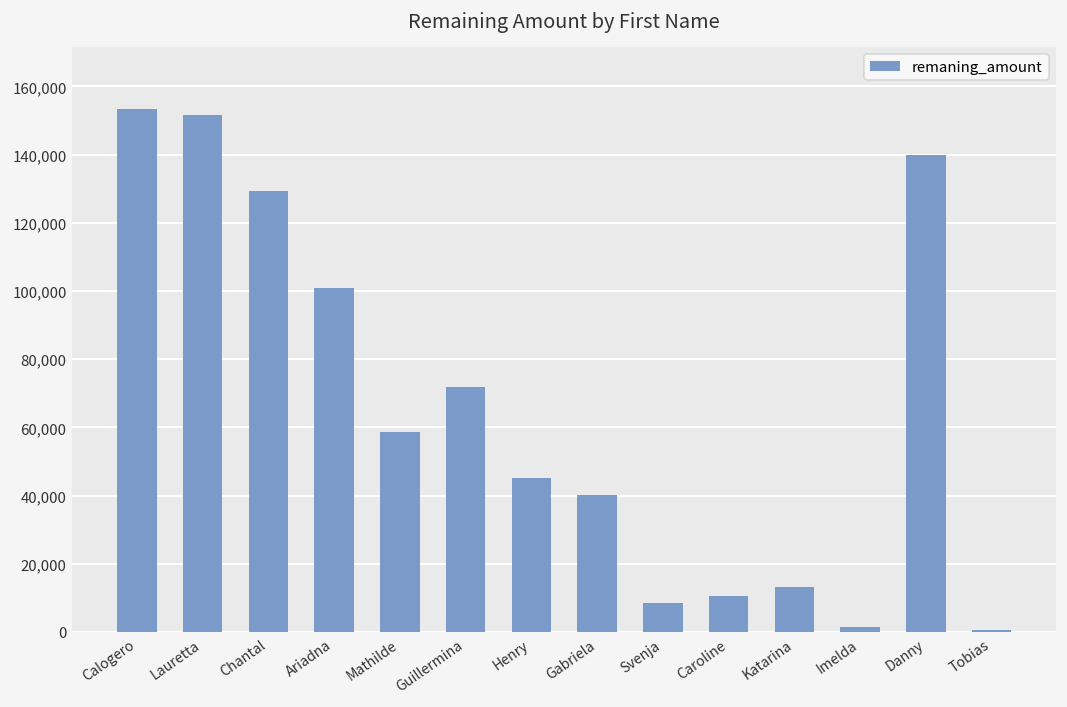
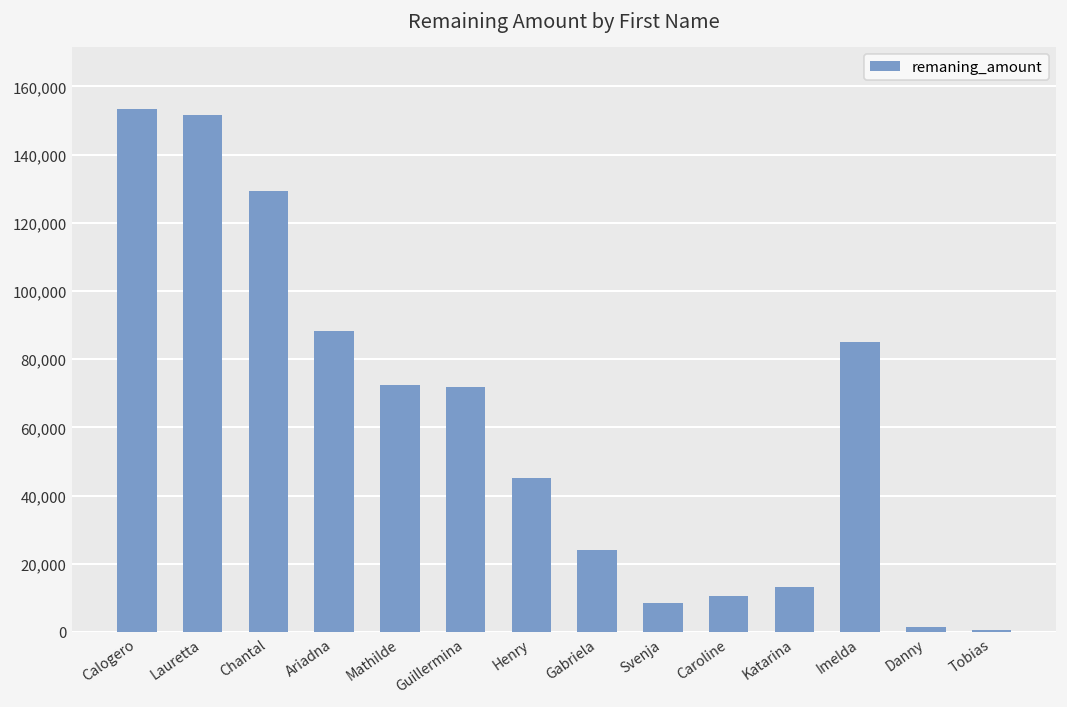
  {
    "Calogero": "153,000",
    "Lauretta": "152,000",
    "Chantal": "129,000",
-   "Ariadna": "101,000",
-   "Mathilde": "59,000",
+   "Ariadna": "88,000",
+   "Mathilde": "72,000",
    "Guillermina": "72,000",
    "Henry": "45,000",
-   "Gabriela": "40,000",
+   "Gabriela": "24,000",
    "Svenja": "8,000",
    "Caroline": "10,000",
    "Katarina": "13,000",
-   "Imelda": "2,000",
-   "Danny": "140,000"
+   "Imelda": "85,000",
+   "Danny": "2,000"
  }
